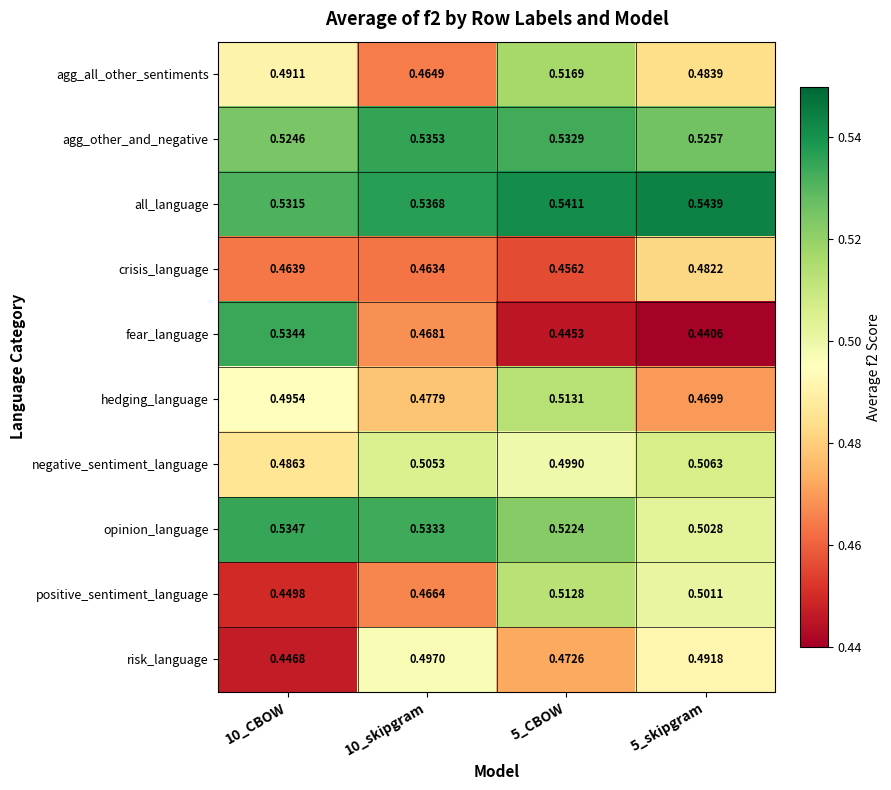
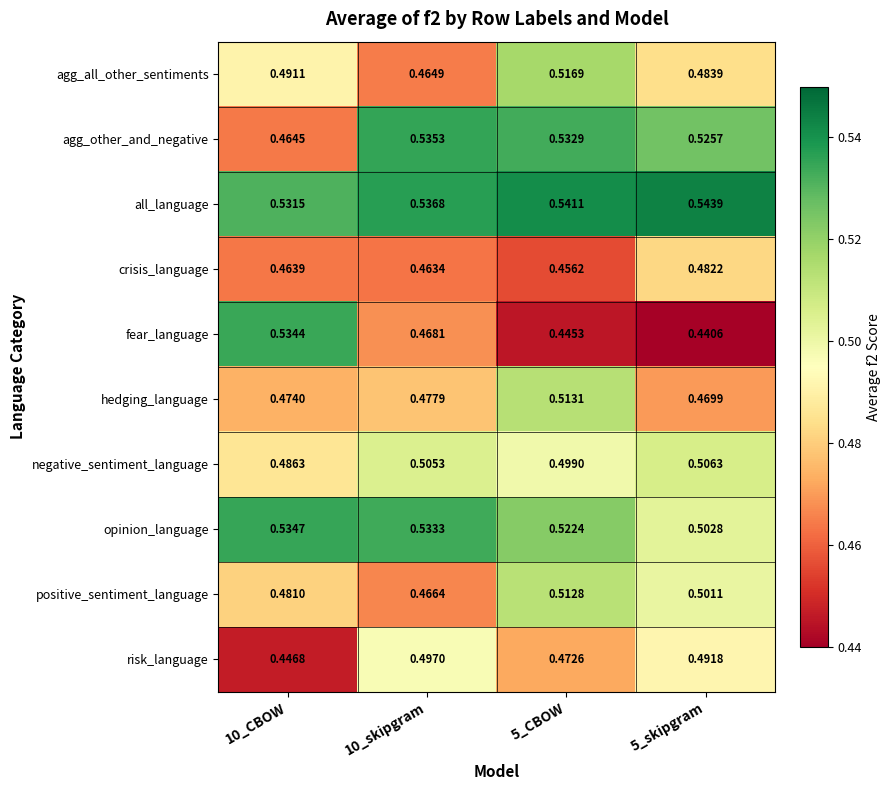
  {
    "agg_all_other_sentiments": {
      "10_CBOW": 0.4911,
      "10_skipgram": 0.4649,
      "5_CBOW": 0.5169,
      "5_skipgram": 0.4839
    },
    "agg_other_and_negative": {
-     "10_CBOW": 0.5246,
+     "10_CBOW": 0.4645,
      "10_skipgram": 0.5353,
      "5_CBOW": 0.5329,
      "5_skipgram": 0.5257
    },
    "all_language": {
      "10_CBOW": 0.5315,
      "10_skipgram": 0.5368,
      "5_CBOW": 0.5411,
      "5_skipgram": 0.5439
    },
    "crisis_language": {
      "10_CBOW": 0.4639,
      "10_skipgram": 0.4634,
      "5_CBOW": 0.4562,
      "5_skipgram": 0.4822
    },
    "fear_language": {
      "10_CBOW": 0.5344,
      "10_skipgram": 0.4681,
      "5_CBOW": 0.4453,
      "5_skipgram": 0.4406
    },
    "hedging_language": {
-     "10_CBOW": 0.4954,
+     "10_CBOW": 0.4740,
      "10_skipgram": 0.4779,
      "5_CBOW": 0.5131,
      "5_skipgram": 0.4699
    },
    "negative_sentiment_language": {
      "10_CBOW": 0.4863,
      "10_skipgram": 0.5053,
      "5_CBOW": 0.4990,
      "5_skipgram": 0.5063
    },
    "opinion_language": {
      "10_CBOW": 0.5347,
      "10_skipgram": 0.5333,
      "5_CBOW": 0.5224,
      "5_skipgram": 0.5028
    },
    "positive_sentiment_language": {
-     "10_CBOW": 0.4498,
+     "10_CBOW": 0.4810,
      "10_skipgram": 0.4664,
      "5_CBOW": 0.5128,
      "5_skipgram": 0.5011
    },
    "risk_language": {
      "10_CBOW": 0.4468,
      "10_skipgram": 0.4970,
      "5_CBOW": 0.4726,
      "5_skipgram": 0.4918
    }
  }
